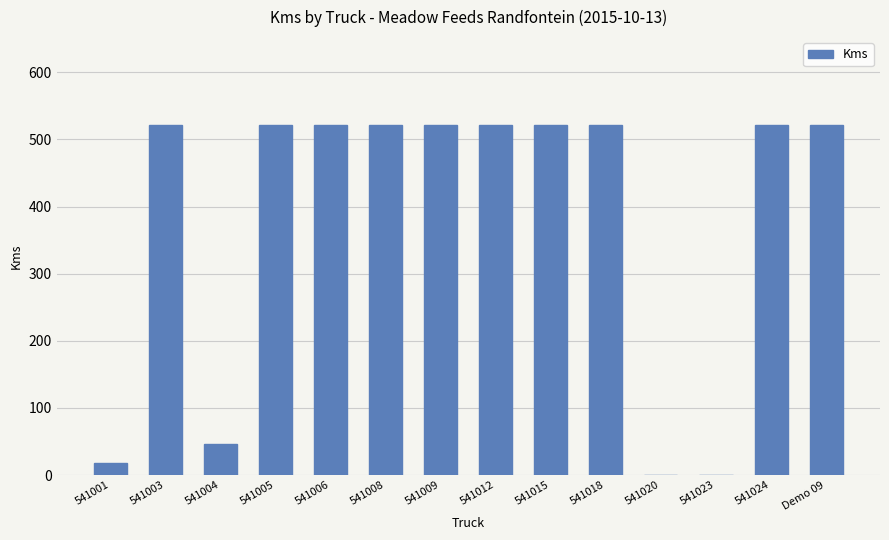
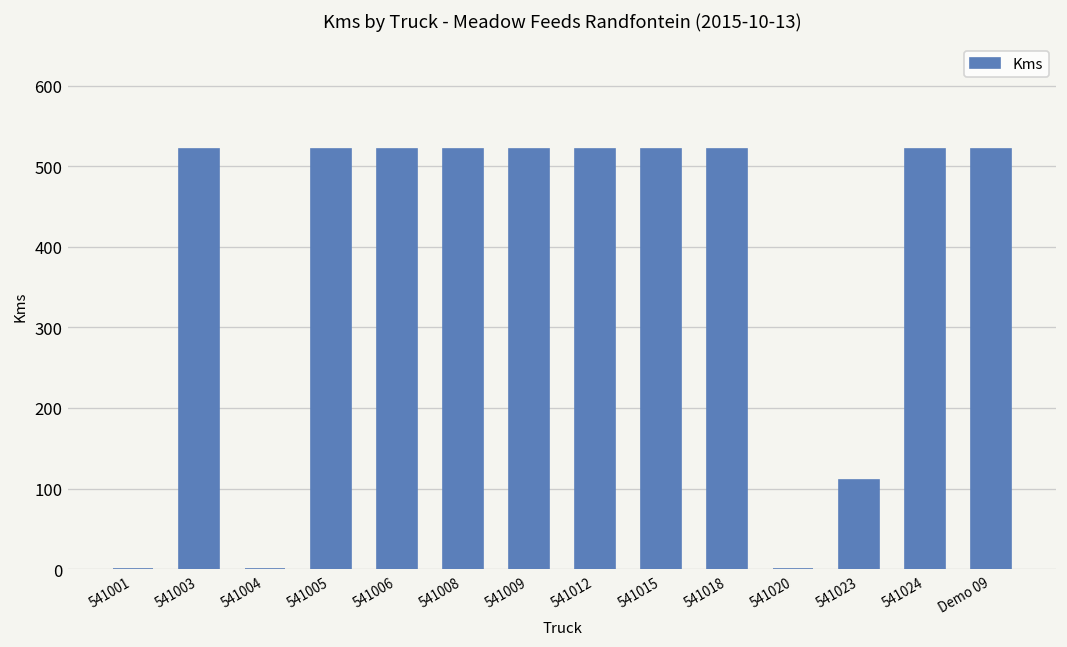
  {
-   "541001": 20,
+   "541001": 0,
    "541003": 520,
-   "541004": 50,
+   "541004": 0,
    "541005": 520,
    "541006": 520,
    "541008": 520,
    "541009": 520,
    "541012": 520,
    "541015": 520,
    "541018": 520,
    "541020": 0,
-   "541023": 0,
+   "541023": 110,
    "541024": 520,
    "Demo 09": 520
  }
